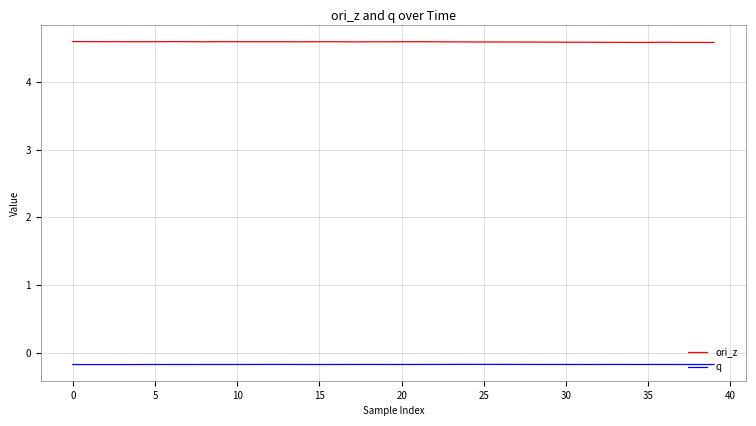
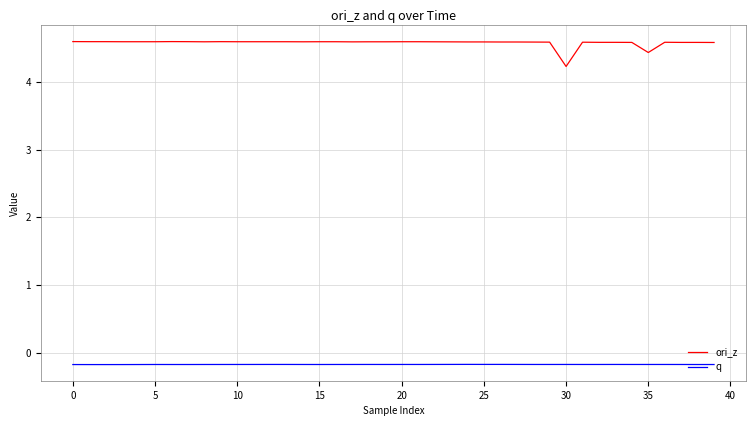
  {
    "ori_z": {
      "0": 4.6,
      "5": 4.6,
      "10": 4.6,
      "15": 4.6,
      "20": 4.6,
      "25": 4.6,
-     "30": 4.6,
-     "35": 4.6
+     "30": 4.2,
+     "35": 4.4
    },
    "q": {
      "0": -0.2,
      "5": -0.2,
      "10": -0.2,
      "15": -0.2,
      "20": -0.2,
      "25": -0.2,
      "30": -0.2,
      "35": -0.2
    }
  }
